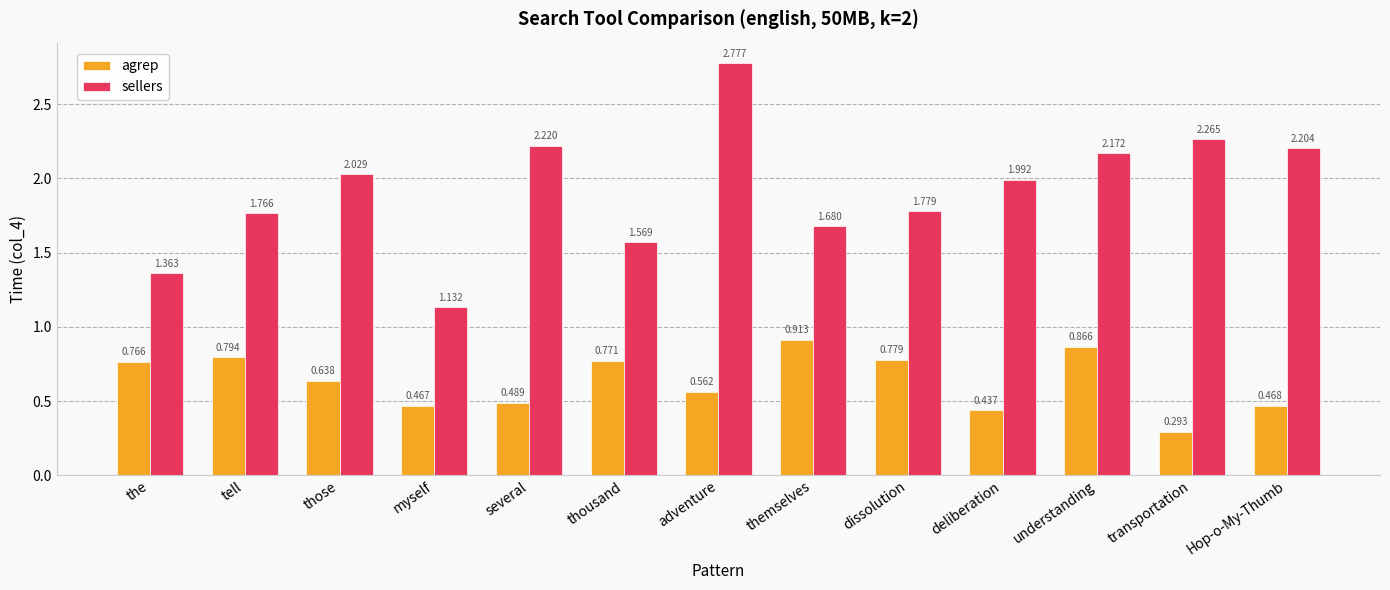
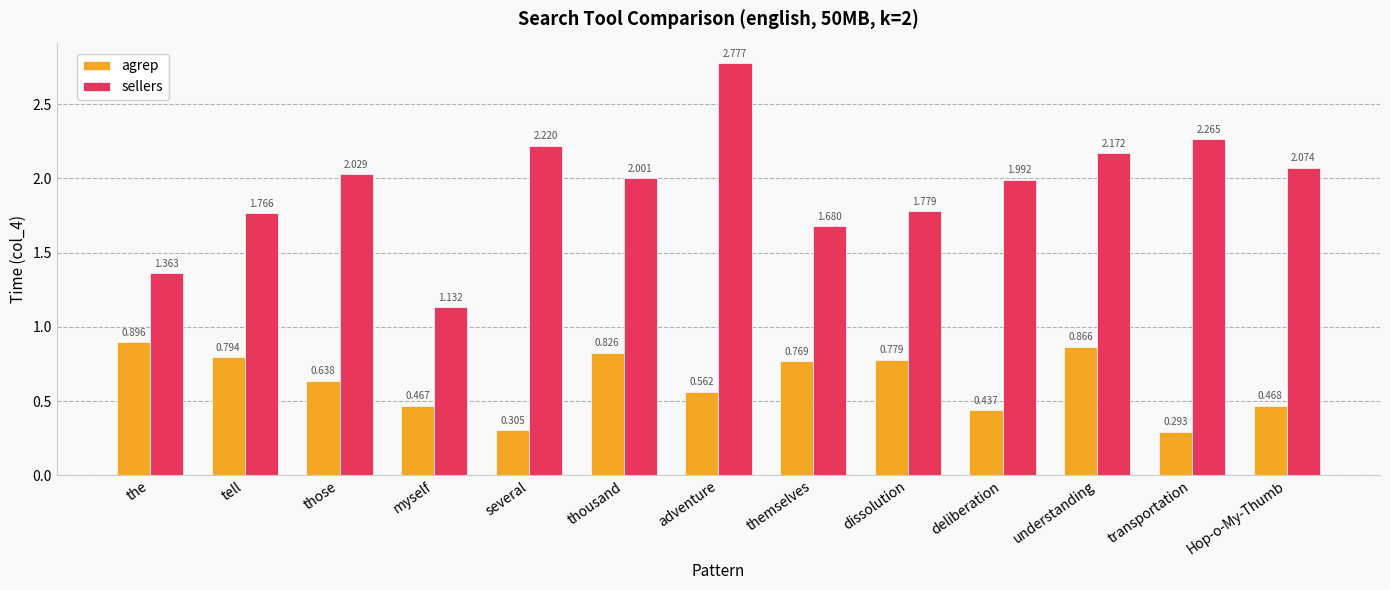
  {
    "agrep": {
-     "the": 0.766,
+     "the": 0.896,
      "tell": 0.794,
      "those": 0.638,
      "myself": 0.467,
-     "several": 0.489,
-     "thousand": 0.771,
+     "several": 0.305,
+     "thousand": 0.826,
      "adventure": 0.562,
-     "themselves": 0.913,
+     "themselves": 0.769,
      "dissolution": 0.779,
      "deliberation": 0.437,
      "understanding": 0.866,
      "transportation": 0.293,
      "Hop-o-My-Thumb": 0.468
    },
    "sellers": {
      "the": 1.363,
      "tell": 1.766,
      "those": 2.029,
      "myself": 1.132,
      "several": 2.220,
-     "thousand": 1.569,
+     "thousand": 2.001,
      "adventure": 2.777,
      "themselves": 1.680,
      "dissolution": 1.779,
      "deliberation": 1.992,
      "understanding": 2.172,
      "transportation": 2.265,
-     "Hop-o-My-Thumb": 2.204
+     "Hop-o-My-Thumb": 2.074
    }
  }
